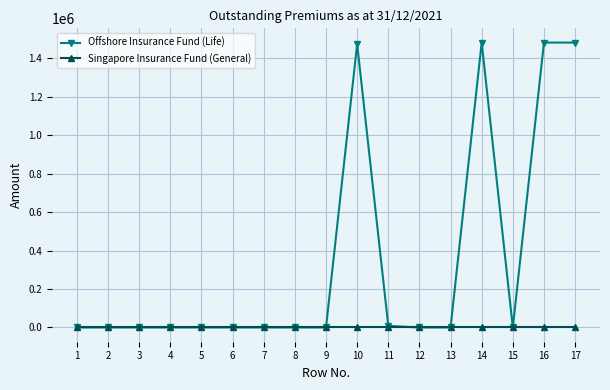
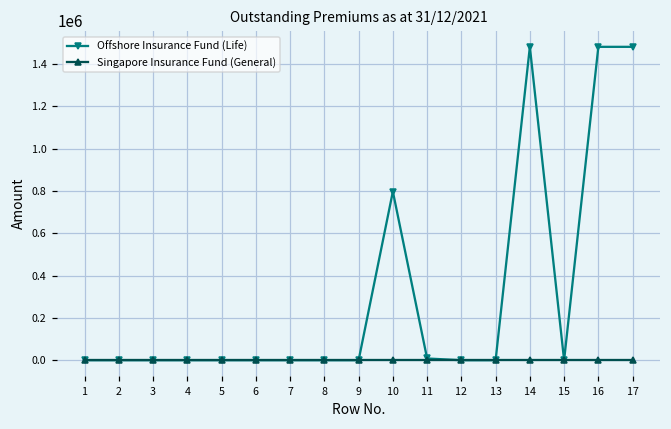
  {
    "Offshore Insurance Fund (Life)": {
-     "10": 1470000,
+     "10": 800000,
      "14": 1480000,
      "16": 1480000,
      "17": 1480000
    },
    "Singapore Insurance Fund (General)": {
      "10": 0,
      "14": 0,
      "16": 0,
      "17": 0
    }
  }
